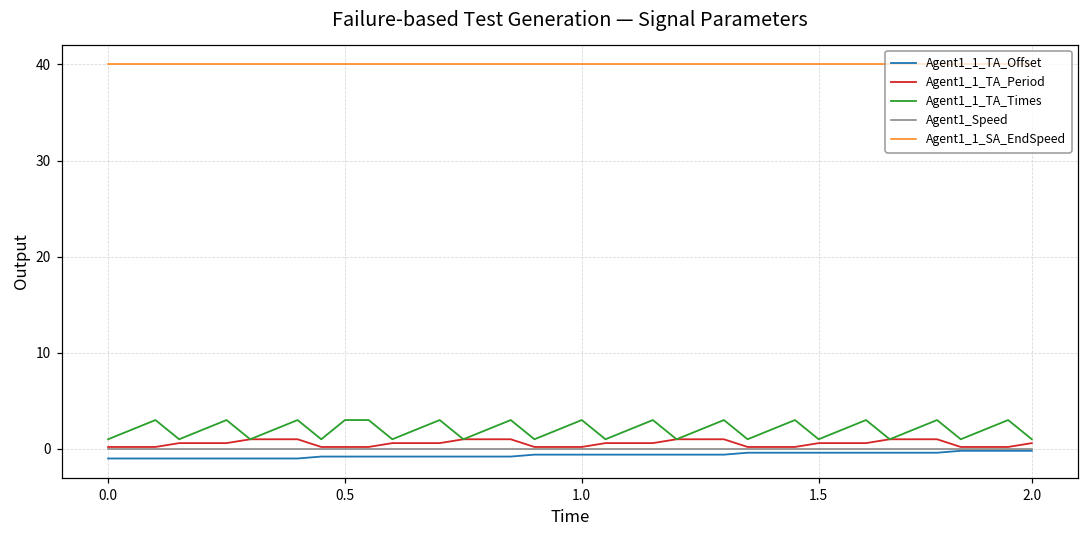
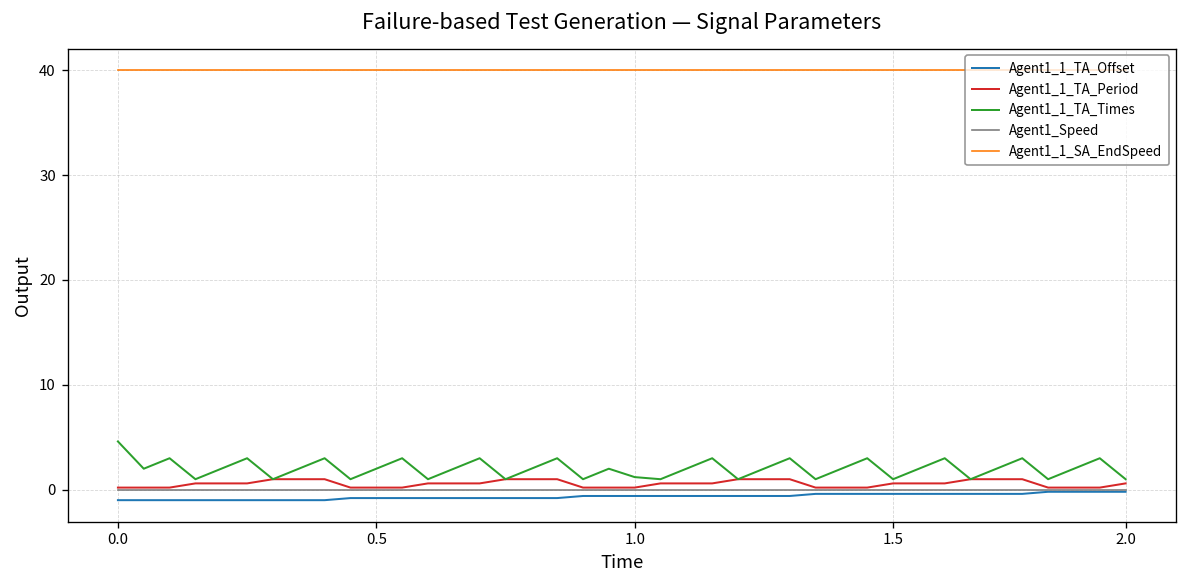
  {
    "Agent1_1_TA_Offset": {
      "0.0": -1,
      "0.5": -1,
      "1.0": -1,
      "1.5": 0
    },
    "Agent1_1_TA_Period": {
      "1.5": 1,
      "2.0": 1
    },
    "Agent1_1_TA_Times": {
-     "0.0": 1,
-     "0.5": 3,
-     "1.0": 3,
+     "0.0": 5,
+     "0.5": 2,
+     "1.0": 1,
      "1.5": 1,
      "2.0": 1
    },
    "Agent1_Speed": {
      "1.5": 0
    },
    "Agent1_1_SA_EndSpeed": {
      "0.0": 40,
      "0.5": 40,
      "1.0": 40,
      "1.5": 40
    }
  }
